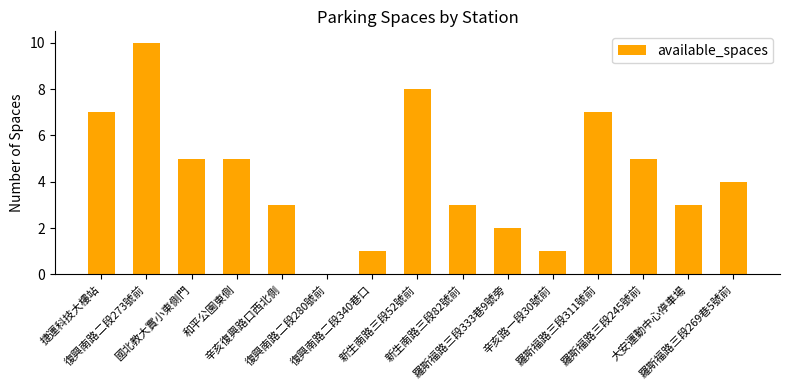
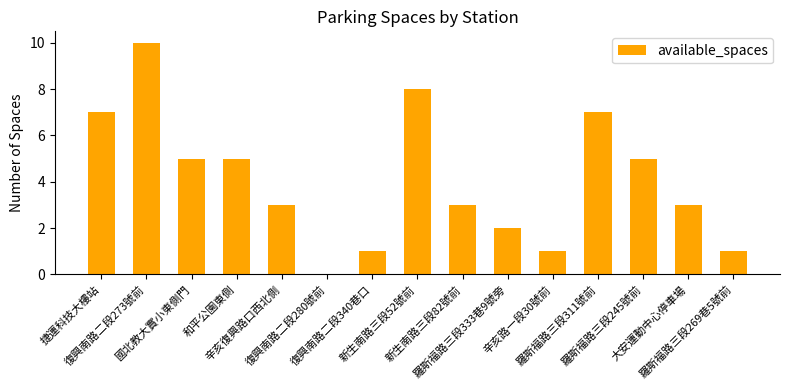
  {
    "捷運科技大樓站": 7,
    "復興南路二段273號前": 10,
    "國北教大實小東側門": 5,
    "和平公園東側": 5,
    "辛亥復興路口西北側": 3,
    "復興南路二段280號前": 0,
    "復興南路二段340巷口": 1,
    "新生南路三段52號前": 8,
    "新生南路三段82號前": 3,
    "羅斯福路三段333巷9號旁": 2,
    "辛亥路一段30號前": 1,
    "羅斯福路三段311號前": 7,
    "羅斯福路三段245號前": 5,
    "大安運動中心停車場": 3,
-   "羅斯福路三段269巷5號前": 4
+   "羅斯福路三段269巷5號前": 1
  }
